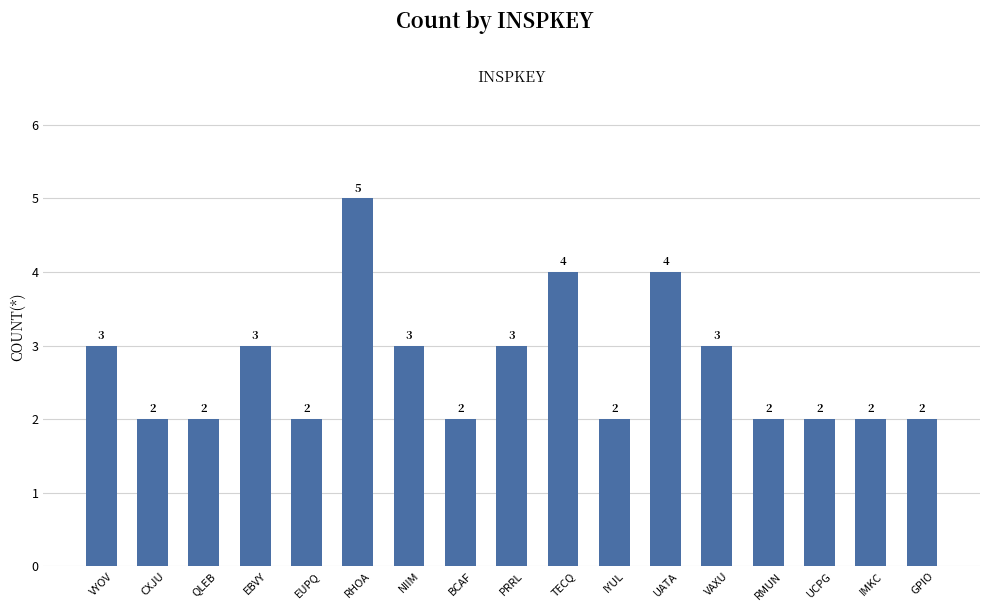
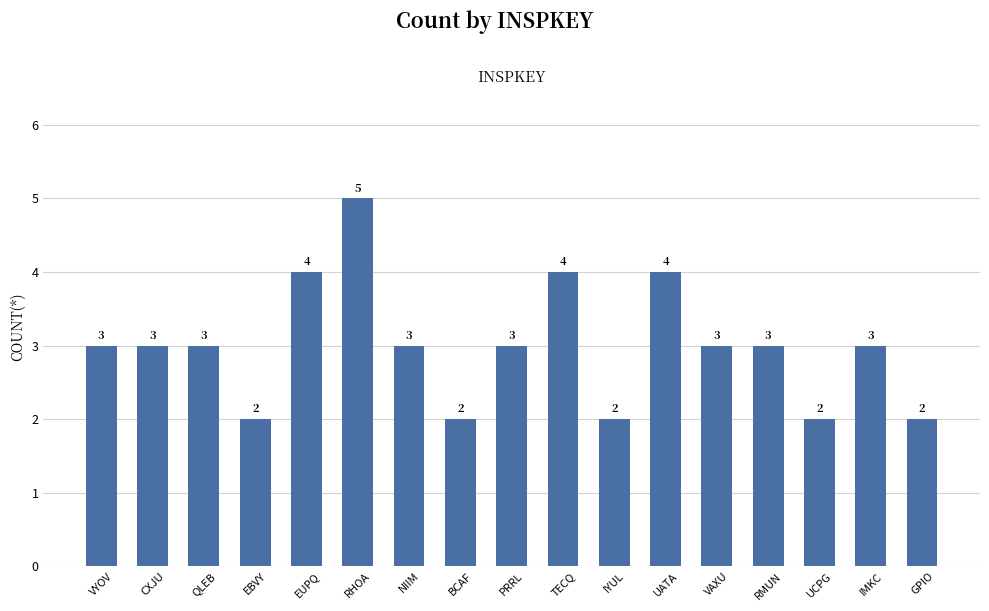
  {
    "VYOV": 3,
-   "CXJU": 2,
-   "QLEB": 2,
-   "EBVY": 3,
-   "EUPQ": 2,
+   "CXJU": 3,
+   "QLEB": 3,
+   "EBVY": 2,
+   "EUPQ": 4,
    "RHOA": 5,
    "NIIM": 3,
    "BCAF": 2,
    "PRRL": 3,
    "TECQ": 4,
    "IYUL": 2,
    "UATA": 4,
    "VAXU": 3,
-   "RMUN": 2,
+   "RMUN": 3,
    "UCPG": 2,
-   "IMKC": 2,
+   "IMKC": 3,
    "GPIO": 2
  }
